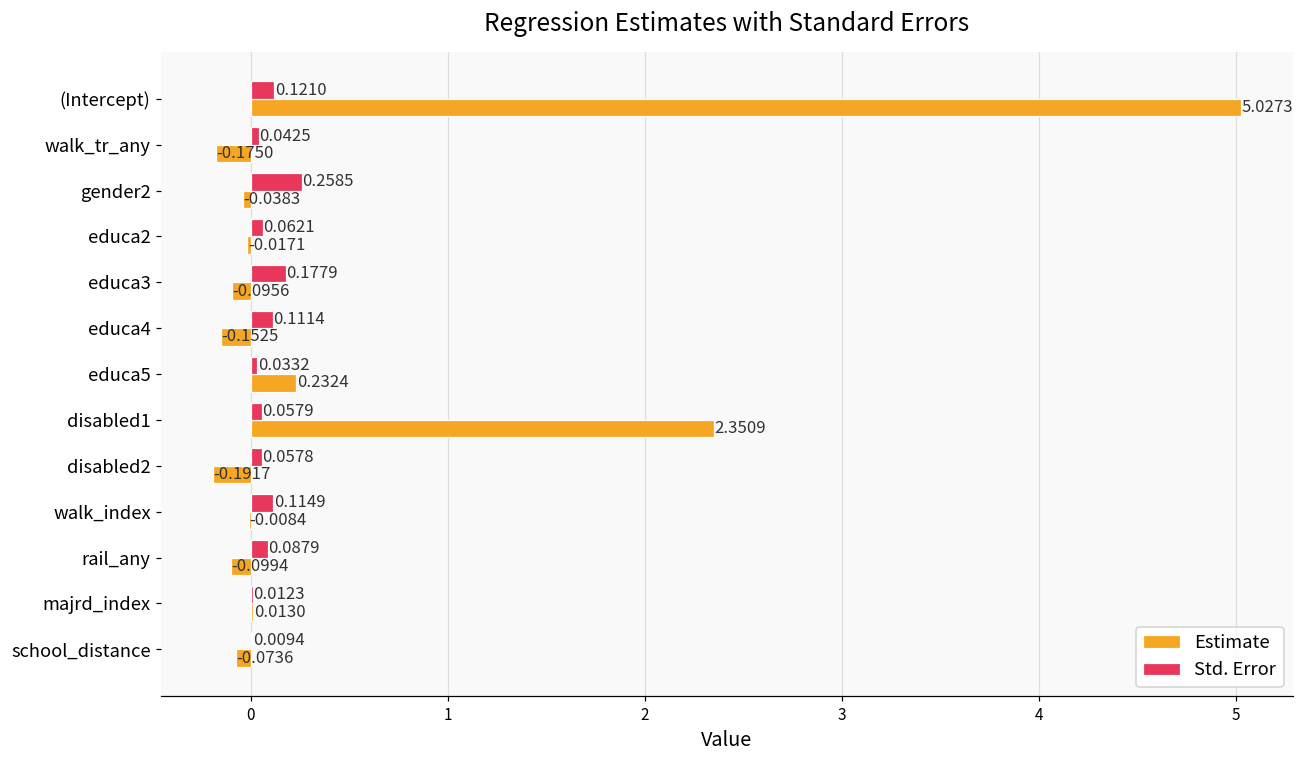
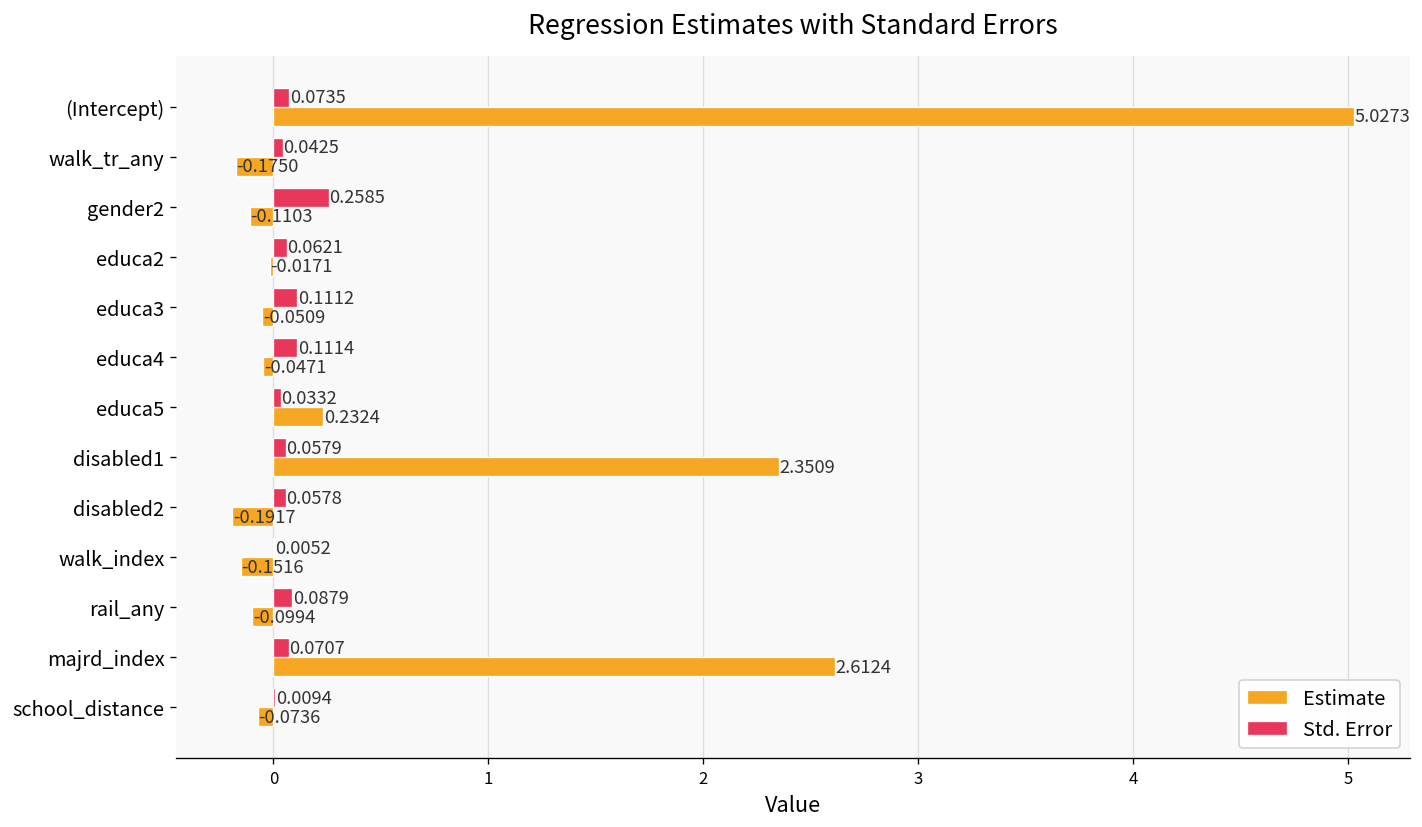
  {
    "Estimate": {
      "(Intercept)": 5.0273,
      "walk_tr_any": -0.1750,
-     "gender2": -0.0383,
+     "gender2": -0.1103,
      "educa2": -0.0171,
-     "educa3": -0.0956,
-     "educa4": -0.1525,
+     "educa3": -0.0509,
+     "educa4": -0.0471,
      "educa5": 0.2324,
      "disabled1": 2.3509,
      "disabled2": -0.1917,
-     "walk_index": -0.0084,
+     "walk_index": -0.1516,
      "rail_any": -0.0994,
-     "majrd_index": 0.0130,
+     "majrd_index": 2.6124,
      "school_distance": -0.0736
    },
    "Std. Error": {
-     "(Intercept)": 0.1210,
+     "(Intercept)": 0.0735,
      "walk_tr_any": 0.0425,
      "gender2": 0.2585,
      "educa2": 0.0621,
-     "educa3": 0.1779,
+     "educa3": 0.1112,
      "educa4": 0.1114,
      "educa5": 0.0332,
      "disabled1": 0.0579,
      "disabled2": 0.0578,
-     "walk_index": 0.1149,
+     "walk_index": 0.0052,
      "rail_any": 0.0879,
-     "majrd_index": 0.0123,
+     "majrd_index": 0.0707,
      "school_distance": 0.0094
    }
  }
